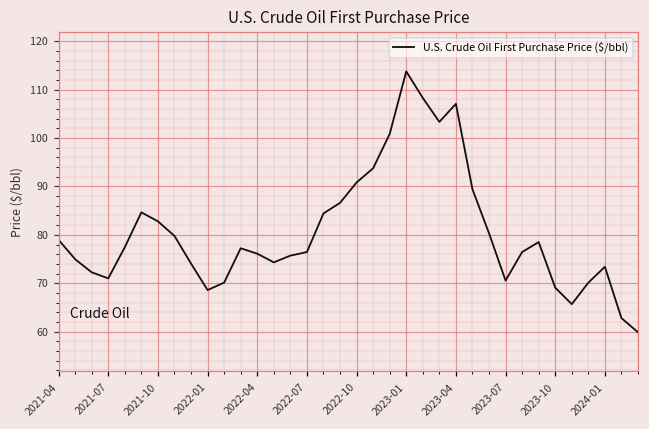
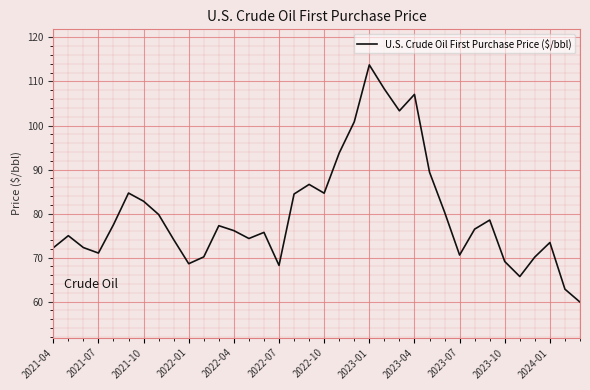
  {
-   "2021-04": 79,
+   "2021-04": 72,
    "2021-07": 71,
    "2021-10": 83,
    "2022-01": 69,
    "2022-04": 76,
-   "2022-07": 76,
-   "2022-10": 91,
+   "2022-07": 68,
+   "2022-10": 85,
    "2023-01": 114,
    "2023-04": 107,
    "2023-07": 71,
    "2023-10": 69,
    "2024-01": 73
  }
